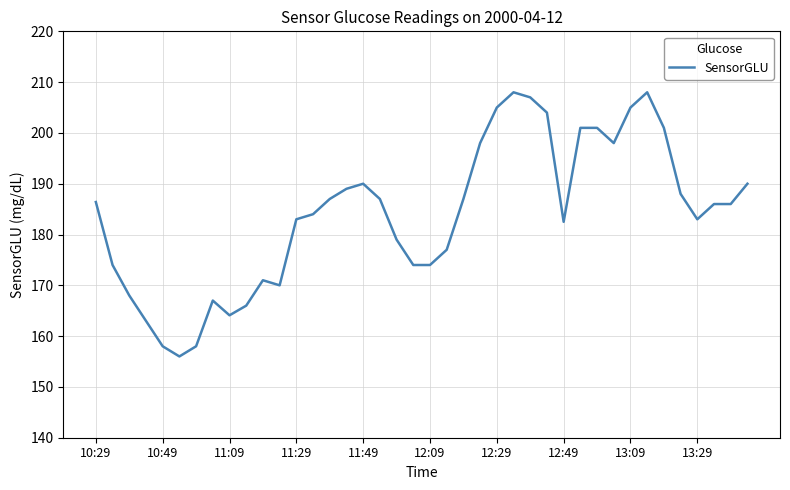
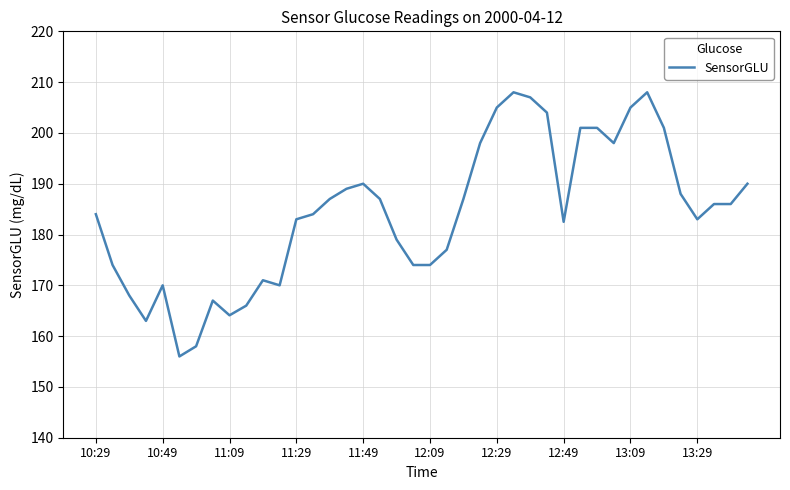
  {
-   "10:29": 186,
-   "10:49": 158,
+   "10:29": 184,
+   "10:49": 170,
    "11:09": 164,
    "11:29": 183,
    "11:49": 190,
    "12:09": 174,
    "12:29": 205,
    "12:49": 183,
    "13:09": 205,
    "13:29": 183
  }
